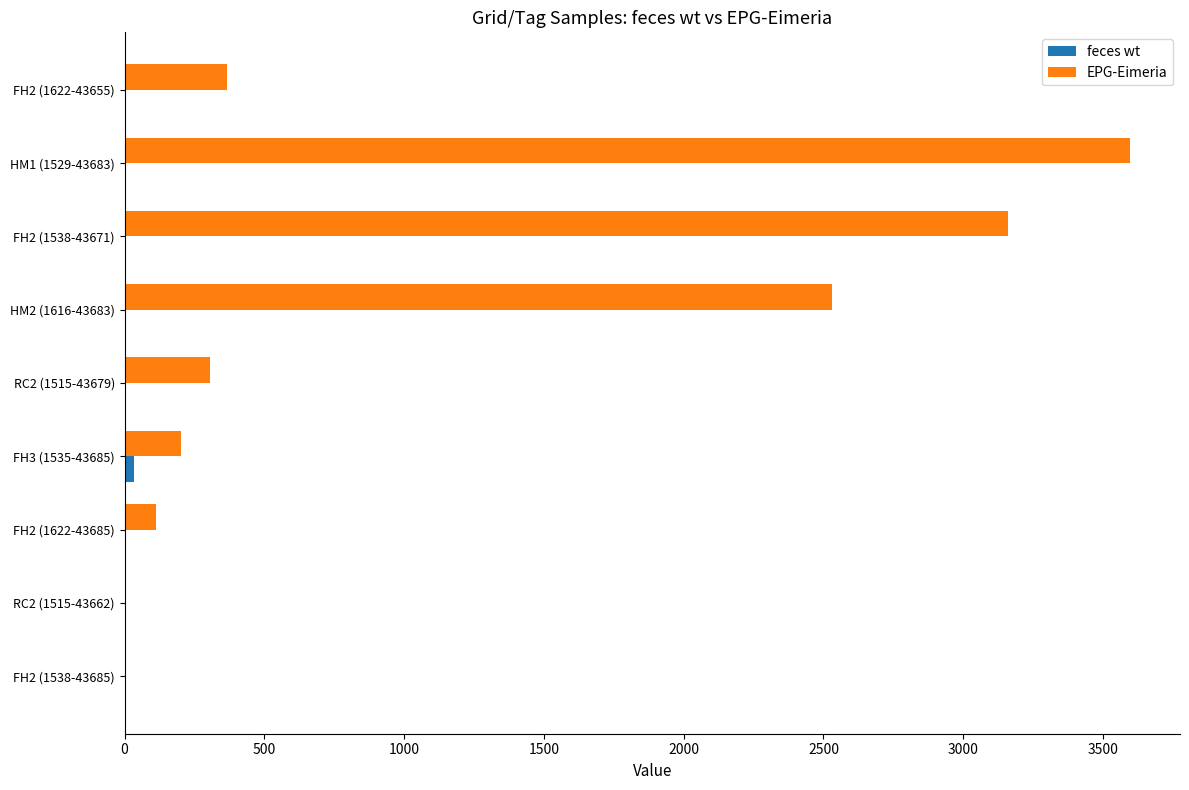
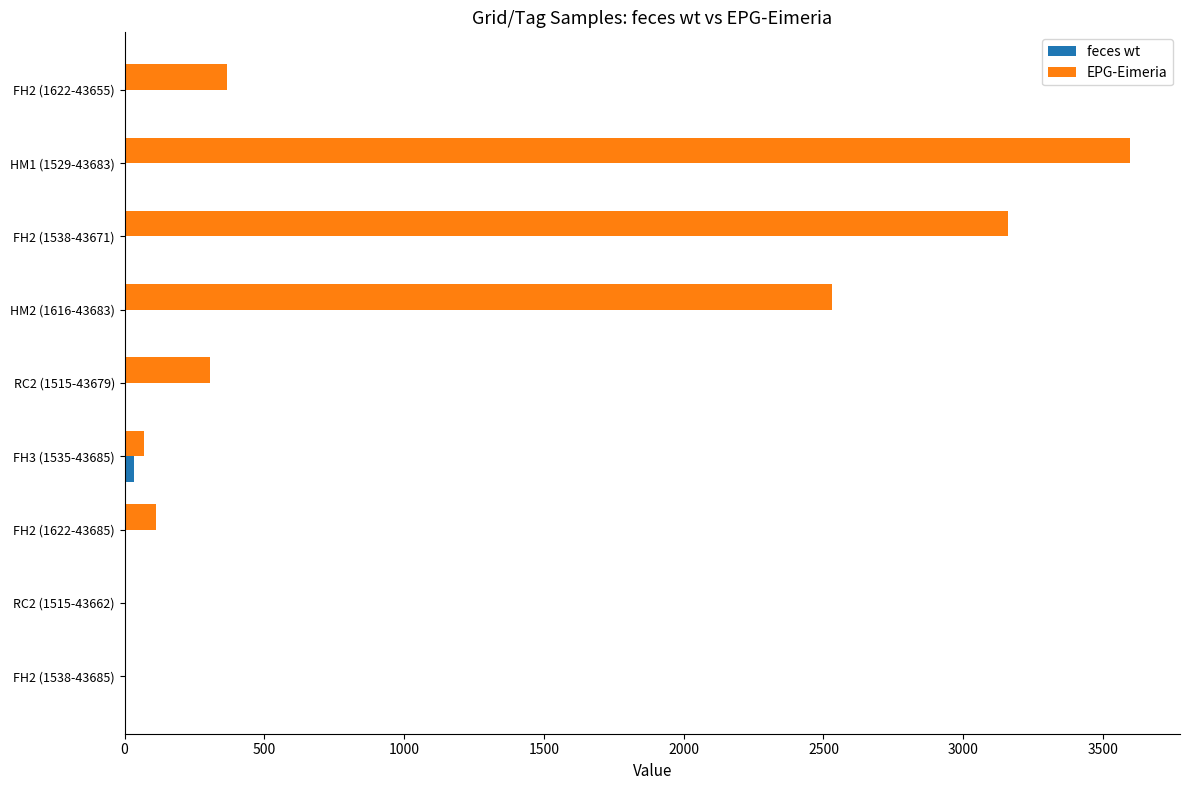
  {
    "feces wt": {
      "FH3 (1535-43685)": 30
    },
    "EPG-Eimeria": {
      "FH2 (1622-43655)": 370,
      "HM1 (1529-43683)": 3600,
      "FH2 (1538-43671)": 3160,
      "HM2 (1616-43683)": 2530,
      "RC2 (1515-43679)": 300,
-     "FH3 (1535-43685)": 200,
+     "FH3 (1535-43685)": 70,
      "FH2 (1622-43685)": 110,
      "FH2 (1538-43685)": 0
    }
  }
